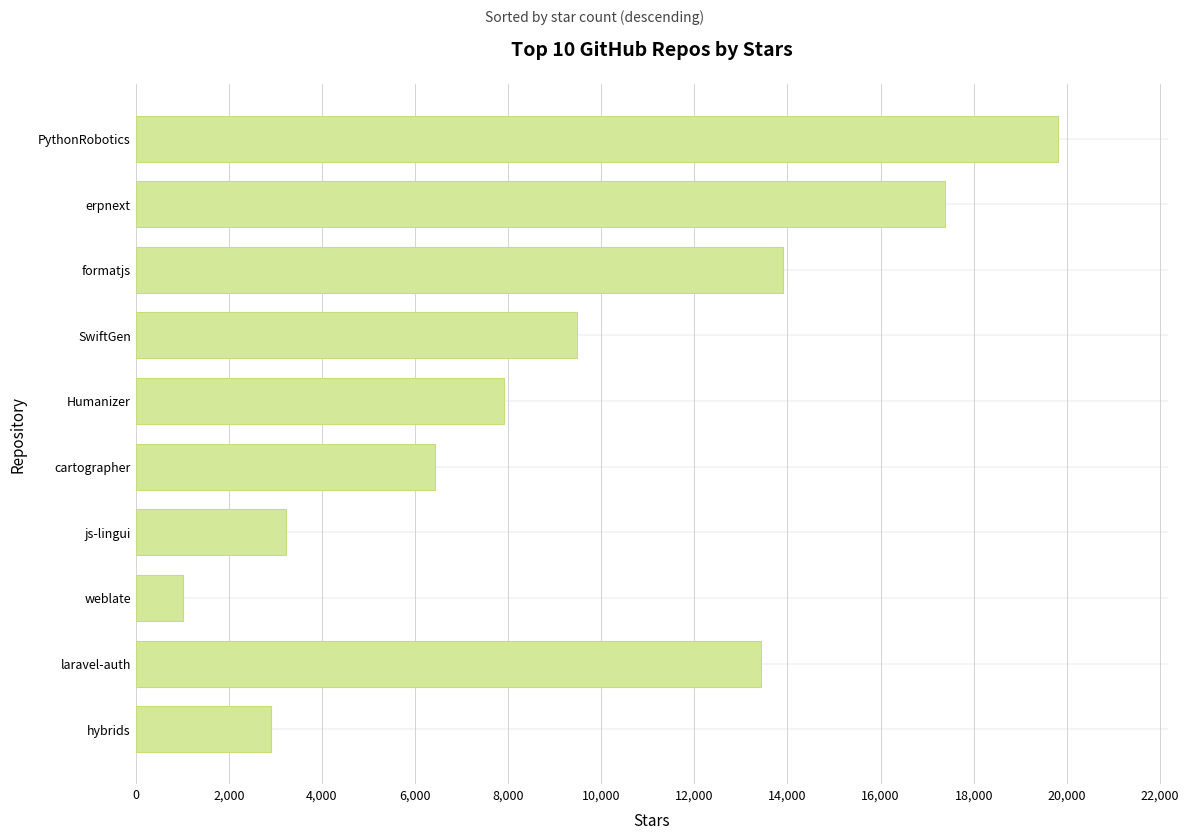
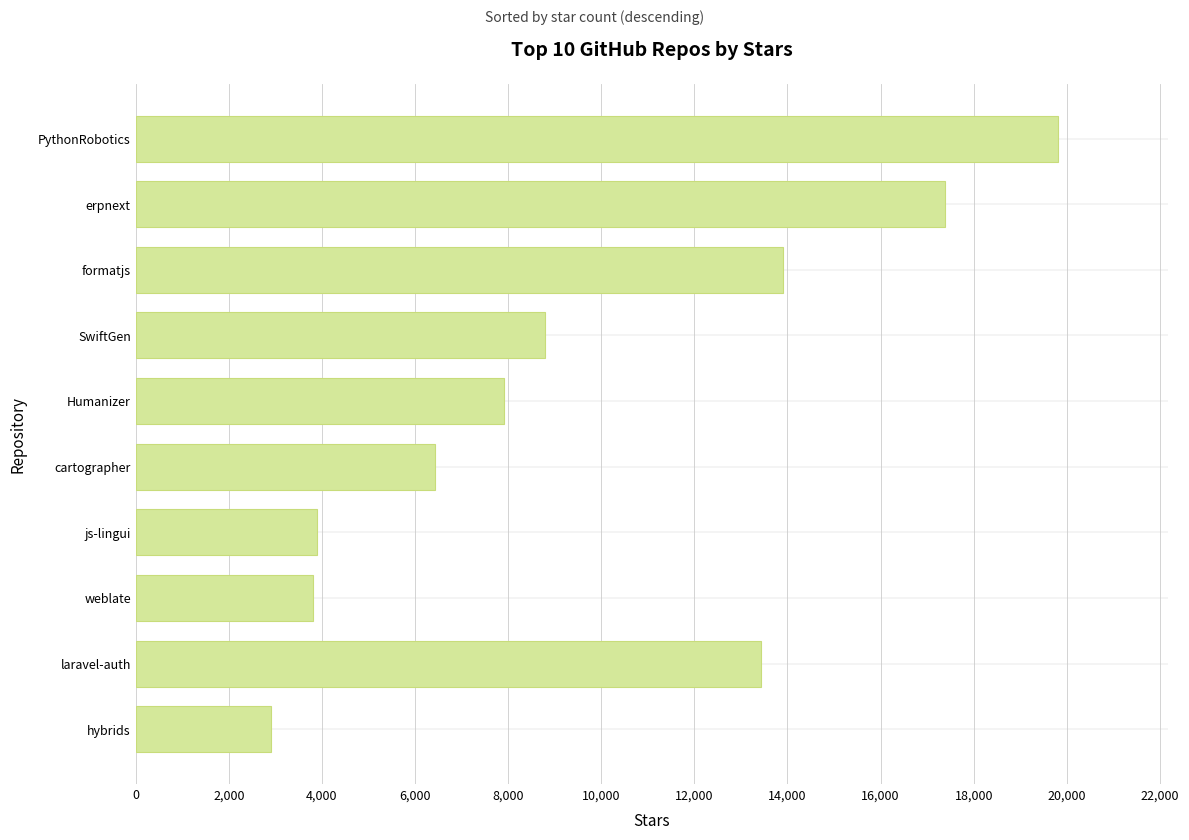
  {
    "PythonRobotics": "19,800",
    "erpnext": "17,400",
    "formatjs": "13,900",
-   "SwiftGen": "9,500",
+   "SwiftGen": "8,800",
    "Humanizer": "7,900",
    "cartographer": "6,400",
-   "js-lingui": "3,200",
-   "weblate": "1,000",
+   "js-lingui": "3,900",
+   "weblate": "3,800",
    "laravel-auth": "13,400",
    "hybrids": "2,900"
  }
